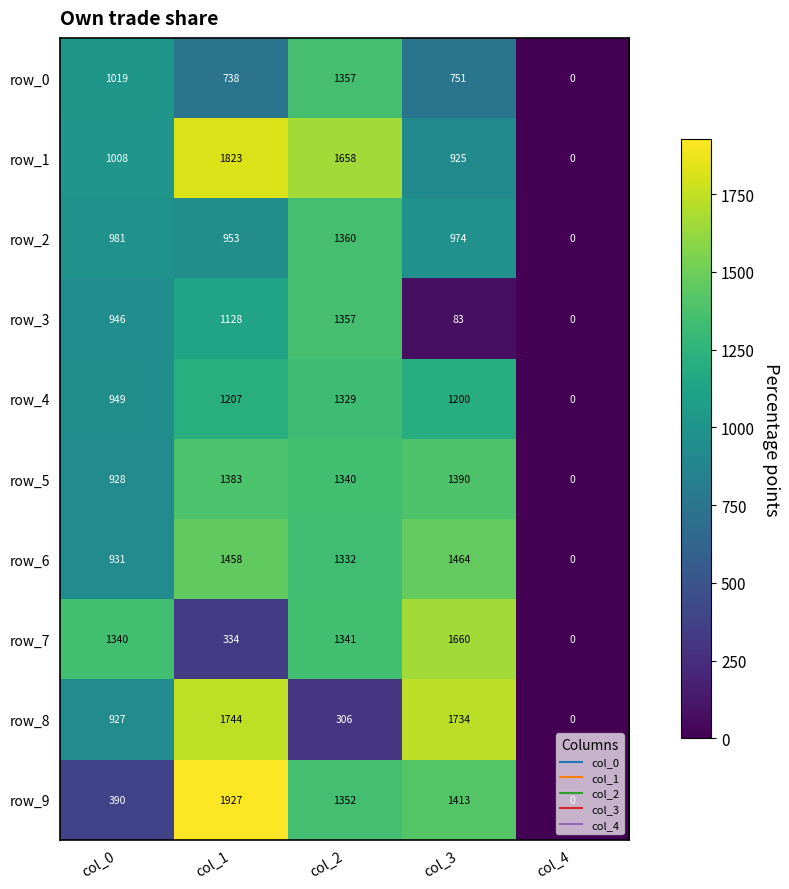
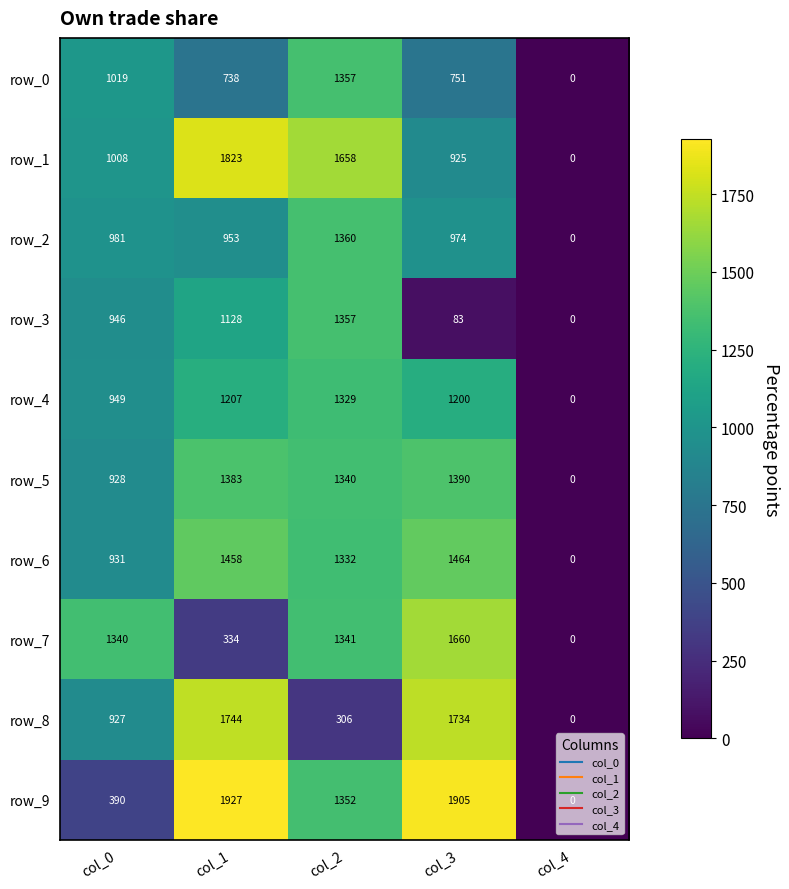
  {
    "row_0": {
      "col_0": 1019,
      "col_1": 738,
      "col_2": 1357,
      "col_3": 751,
      "col_4": 0
    },
    "row_1": {
      "col_0": 1008,
      "col_1": 1823,
      "col_2": 1658,
      "col_3": 925,
      "col_4": 0
    },
    "row_2": {
      "col_0": 981,
      "col_1": 953,
      "col_2": 1360,
      "col_3": 974,
      "col_4": 0
    },
    "row_3": {
      "col_0": 946,
      "col_1": 1128,
      "col_2": 1357,
      "col_3": 83,
      "col_4": 0
    },
    "row_4": {
      "col_0": 949,
      "col_1": 1207,
      "col_2": 1329,
      "col_3": 1200,
      "col_4": 0
    },
    "row_5": {
      "col_0": 928,
      "col_1": 1383,
      "col_2": 1340,
      "col_3": 1390,
      "col_4": 0
    },
    "row_6": {
      "col_0": 931,
      "col_1": 1458,
      "col_2": 1332,
      "col_3": 1464,
      "col_4": 0
    },
    "row_7": {
      "col_0": 1340,
      "col_1": 334,
      "col_2": 1341,
      "col_3": 1660,
      "col_4": 0
    },
    "row_8": {
      "col_0": 927,
      "col_1": 1744,
      "col_2": 306,
      "col_3": 1734,
      "col_4": 0
    },
    "row_9": {
      "col_0": 390,
      "col_1": 1927,
      "col_2": 1352,
-     "col_3": 1413
+     "col_3": 1905
    }
  }
